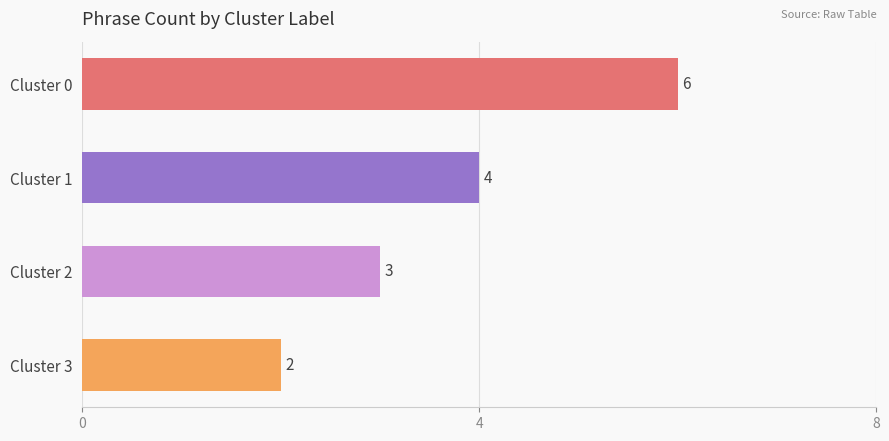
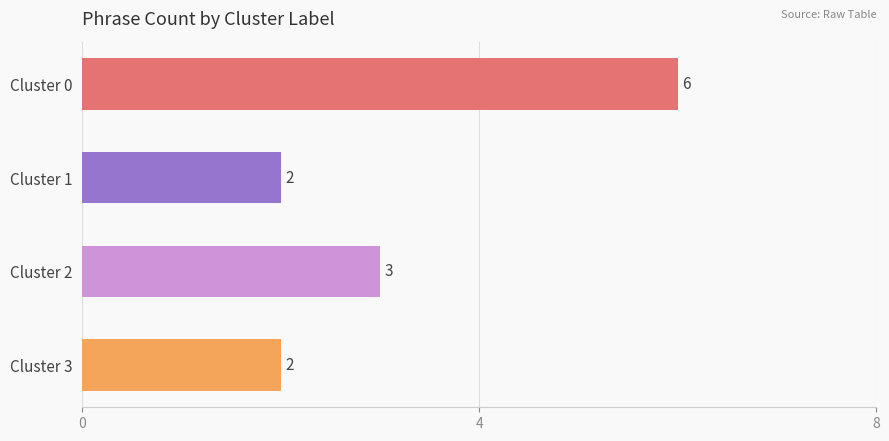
  {
    "Cluster 0": 6,
-   "Cluster 1": 4,
+   "Cluster 1": 2,
    "Cluster 2": 3,
    "Cluster 3": 2
  }
